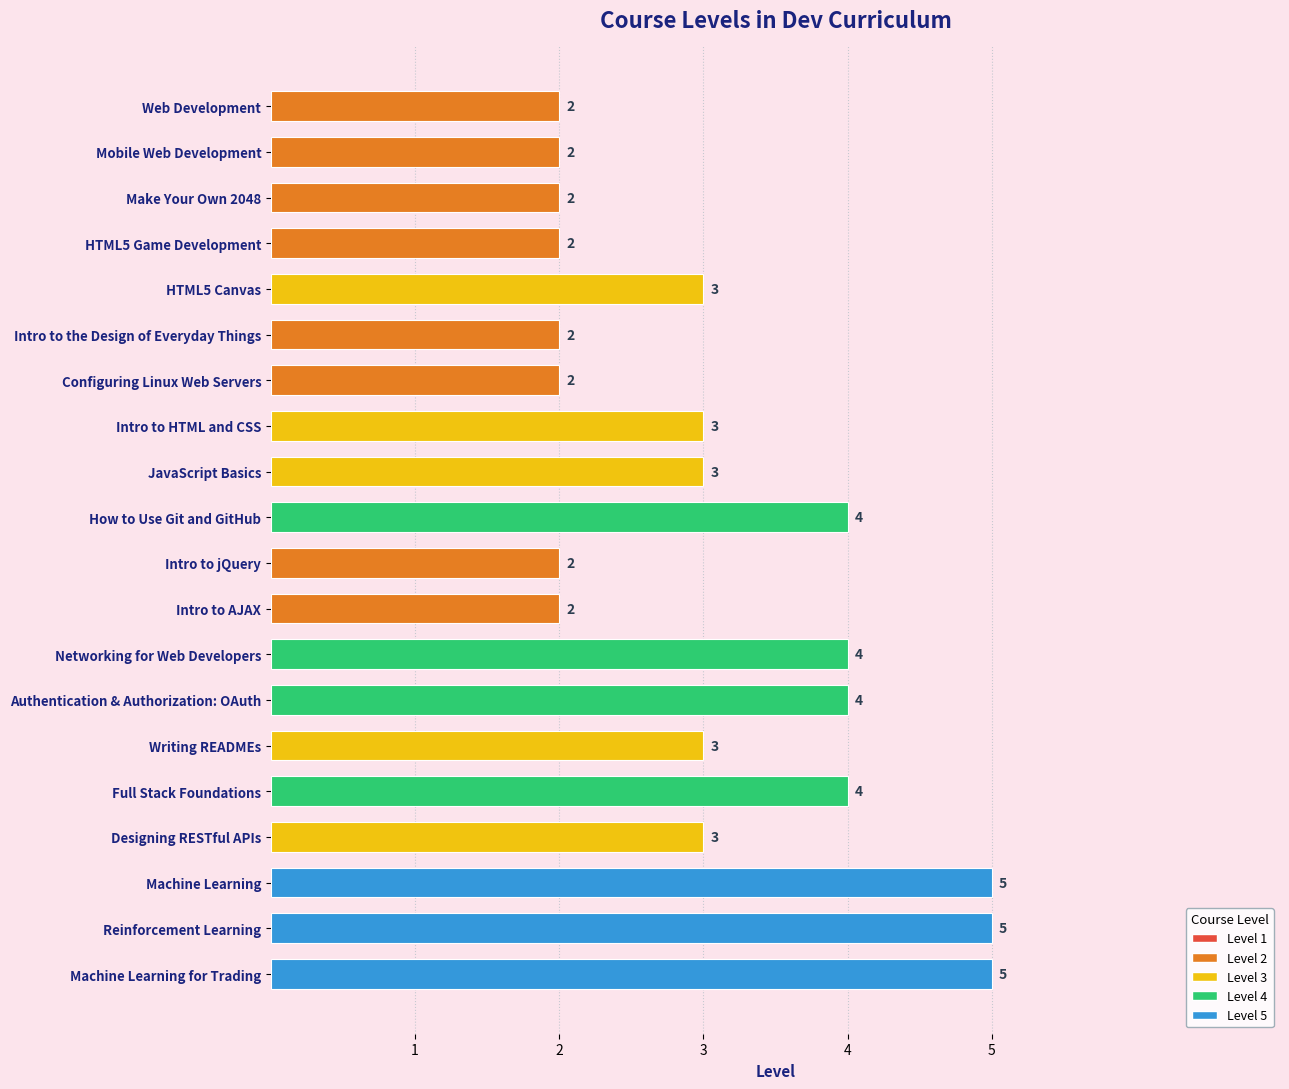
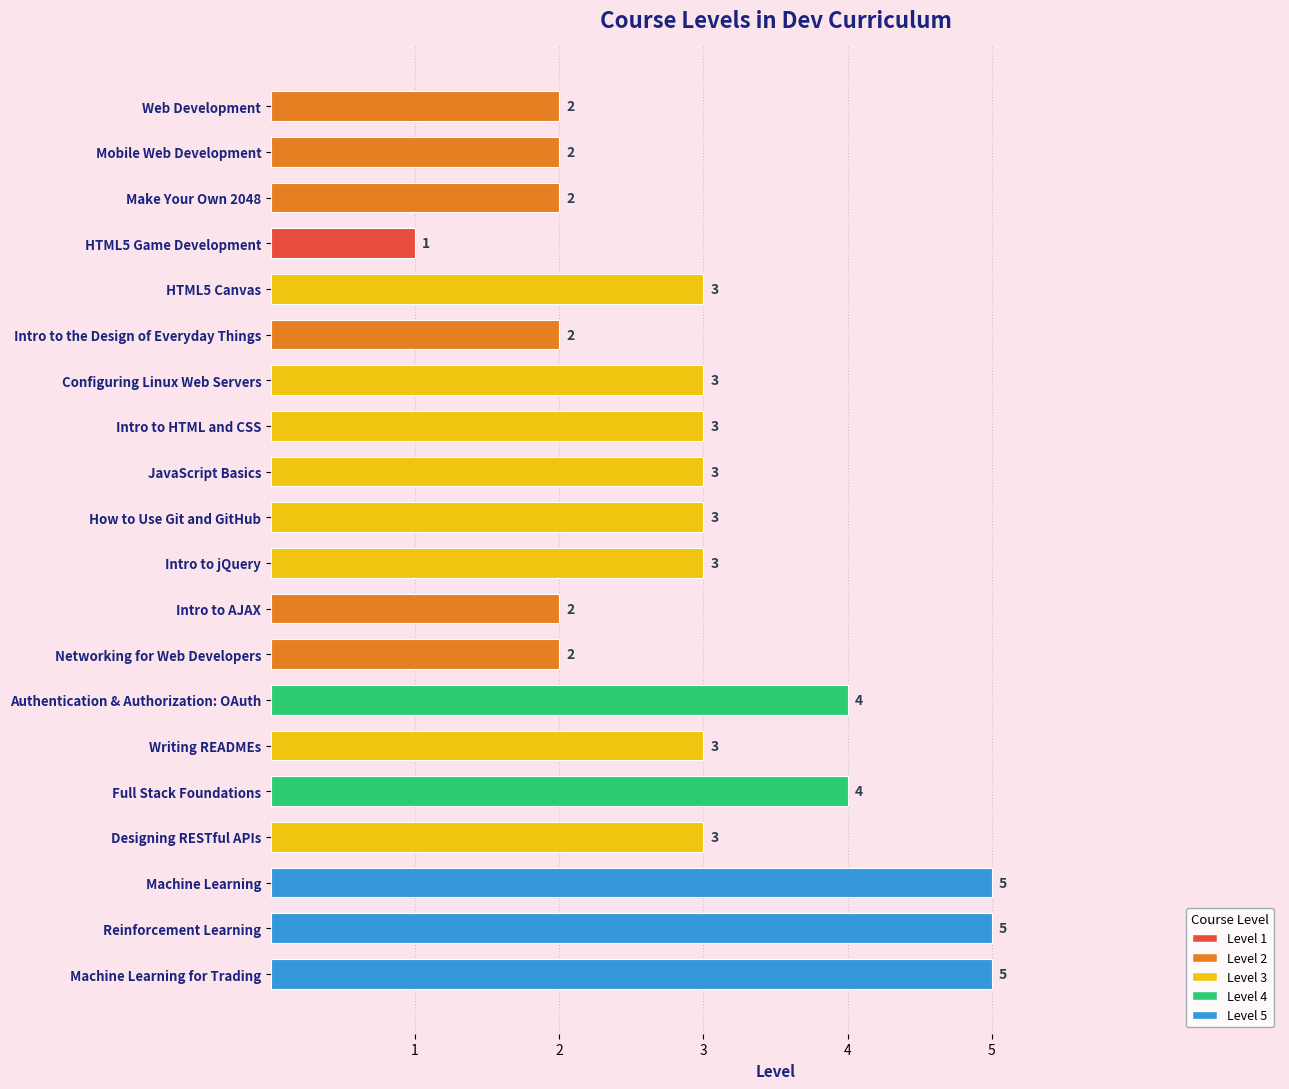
  {
    "Web Development": 2,
    "Mobile Web Development": 2,
    "Make Your Own 2048": 2,
-   "HTML5 Game Development": 2,
+   "HTML5 Game Development": 1,
    "HTML5 Canvas": 3,
    "Intro to the Design of Everyday Things": 2,
-   "Configuring Linux Web Servers": 2,
+   "Configuring Linux Web Servers": 3,
    "Intro to HTML and CSS": 3,
    "JavaScript Basics": 3,
-   "How to Use Git and GitHub": 4,
-   "Intro to jQuery": 2,
+   "How to Use Git and GitHub": 3,
+   "Intro to jQuery": 3,
    "Intro to AJAX": 2,
-   "Networking for Web Developers": 4,
+   "Networking for Web Developers": 2,
    "Authentication & Authorization: OAuth": 4,
    "Writing READMEs": 3,
    "Full Stack Foundations": 4,
    "Designing RESTful APIs": 3,
    "Machine Learning": 5,
    "Reinforcement Learning": 5,
    "Machine Learning for Trading": 5
  }
